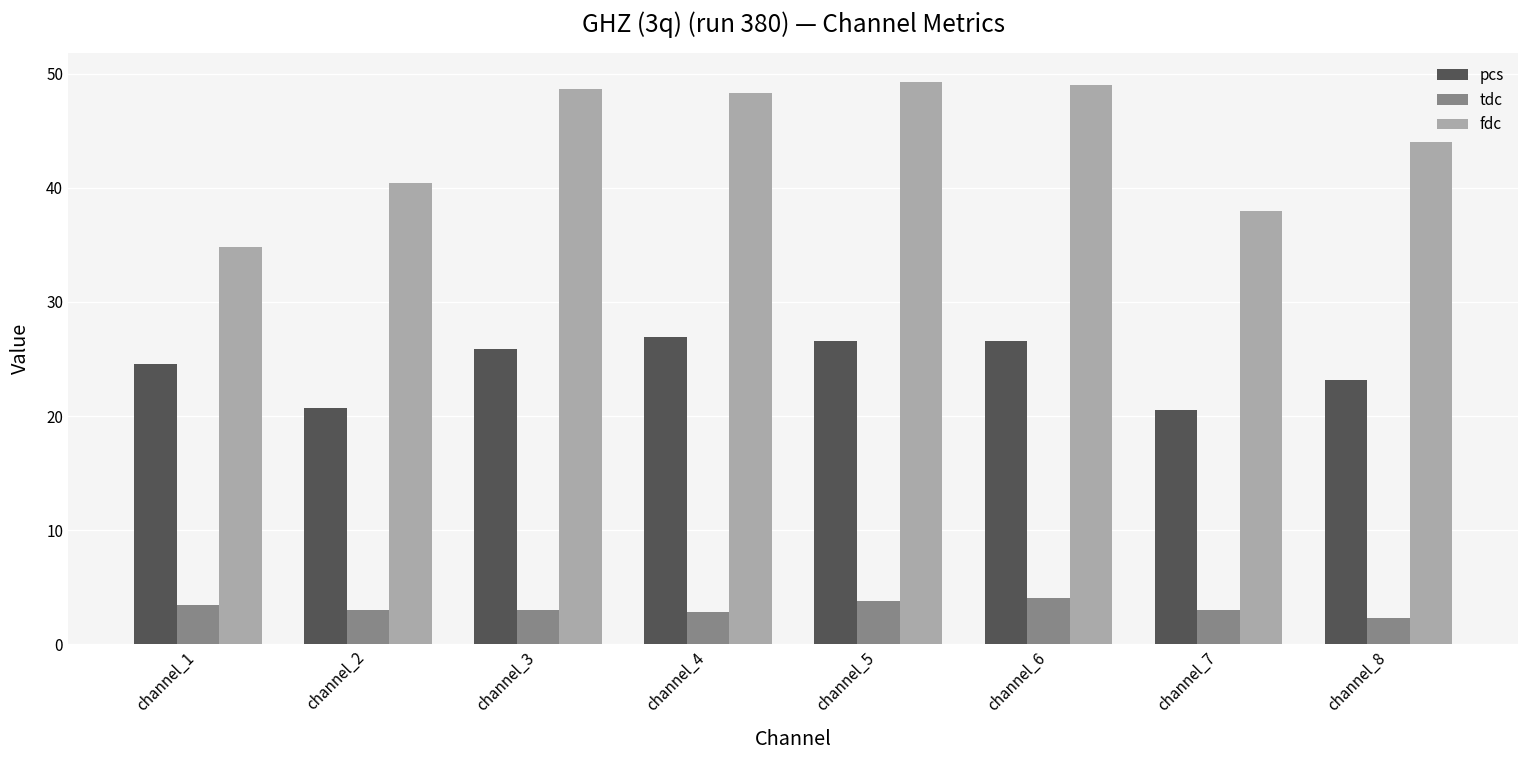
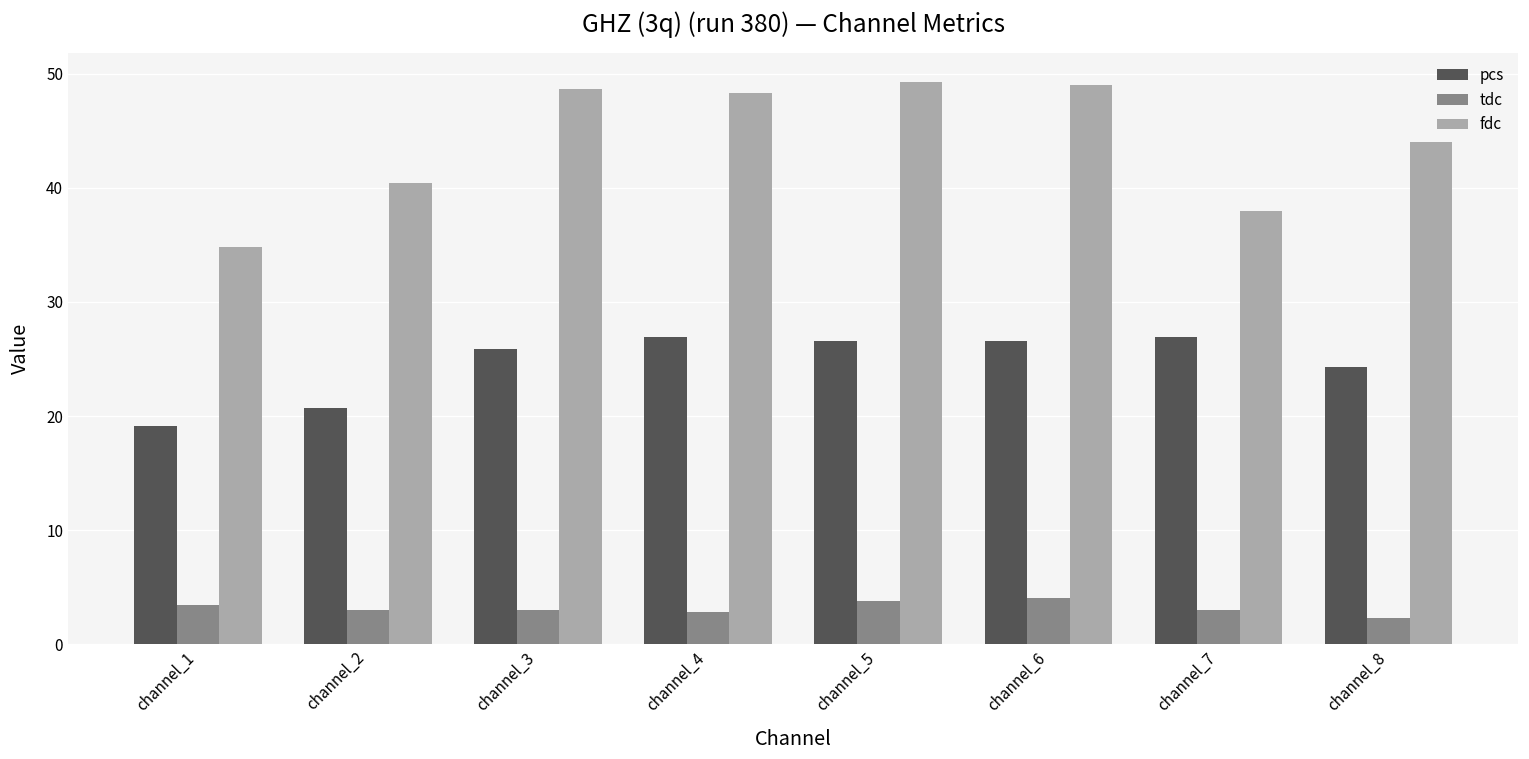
  {
    "pcs": {
-     "channel_1": 24.6,
+     "channel_1": 19.1,
      "channel_2": 20.7,
      "channel_3": 25.9,
      "channel_4": 26.9,
      "channel_5": 26.5,
      "channel_6": 26.6,
-     "channel_7": 20.5,
-     "channel_8": 23.1
+     "channel_7": 26.9,
+     "channel_8": 24.3
    }
  }
